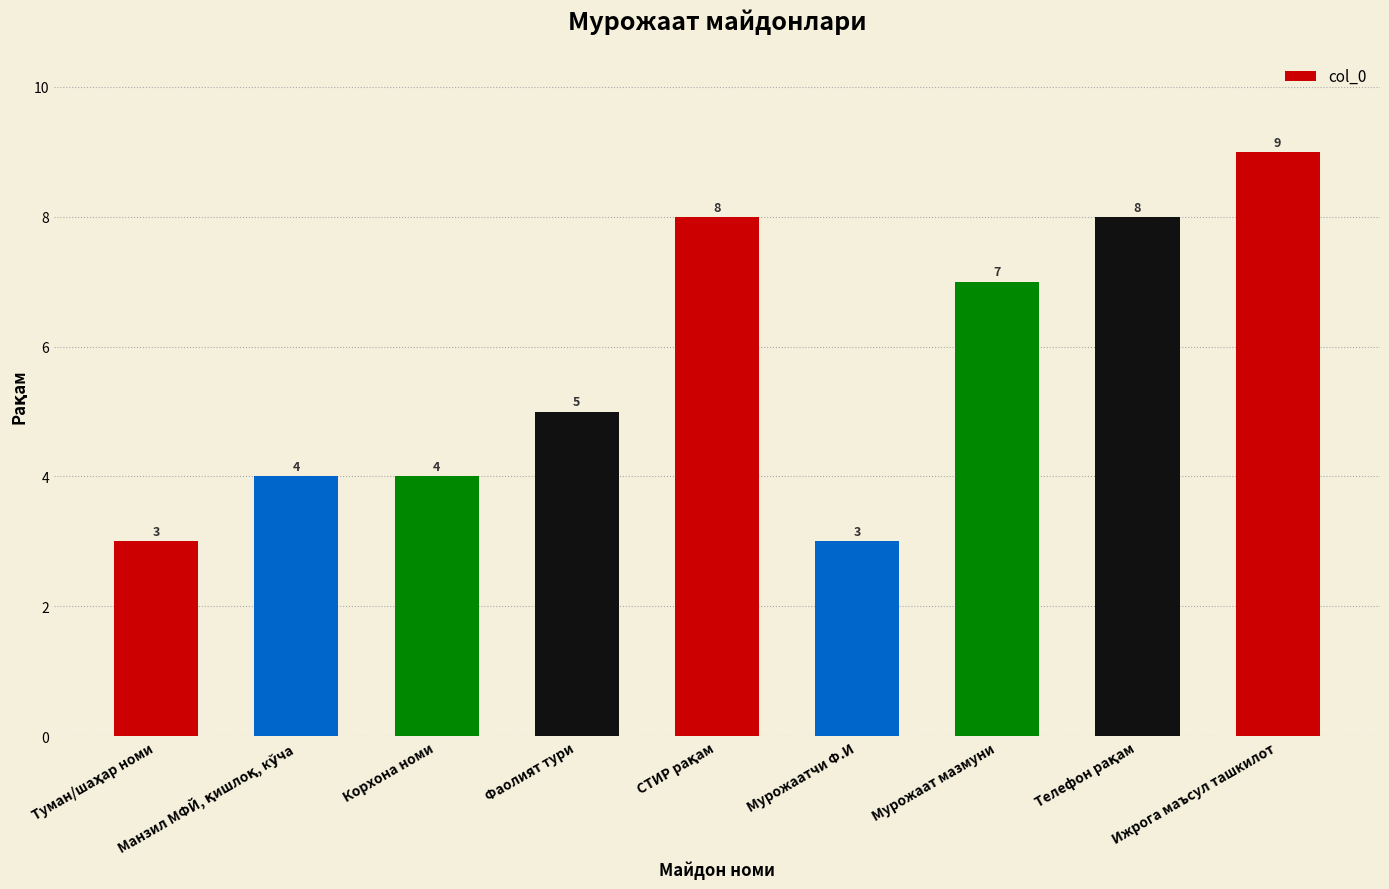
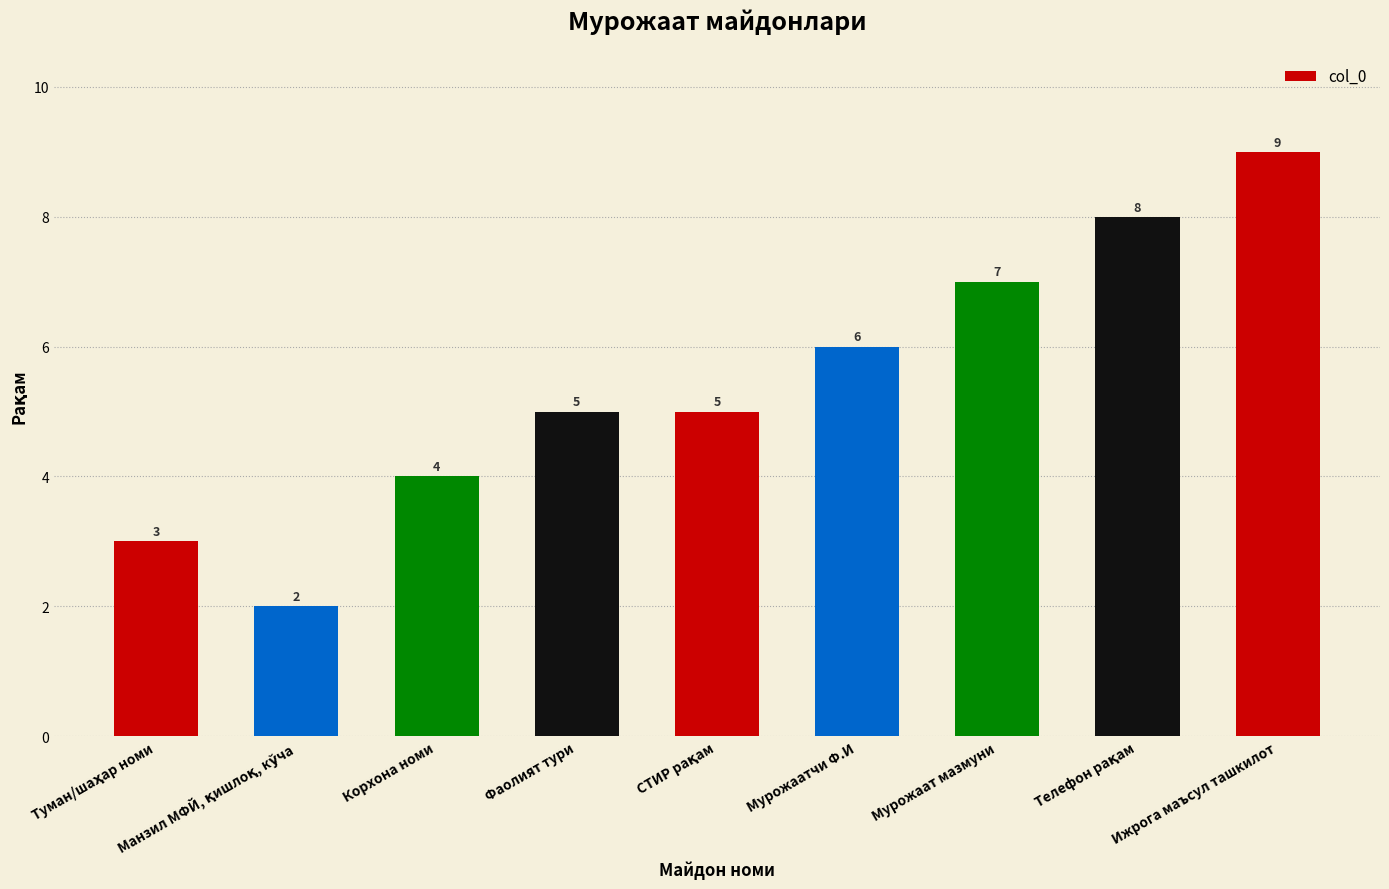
  {
    "Туман/шаҳар номи": 3,
-   "Манзил МФЙ, қишлоқ, кўча": 4,
+   "Манзил МФЙ, қишлоқ, кўча": 2,
    "Корхона номи": 4,
    "Фаолият тури": 5,
-   "СТИР рақам": 8,
-   "Мурожаатчи Ф.И": 3,
+   "СТИР рақам": 5,
+   "Мурожаатчи Ф.И": 6,
    "Мурожаат мазмуни": 7,
    "Телефон рақам": 8,
    "Ижрога маъсул ташкилот": 9
  }
